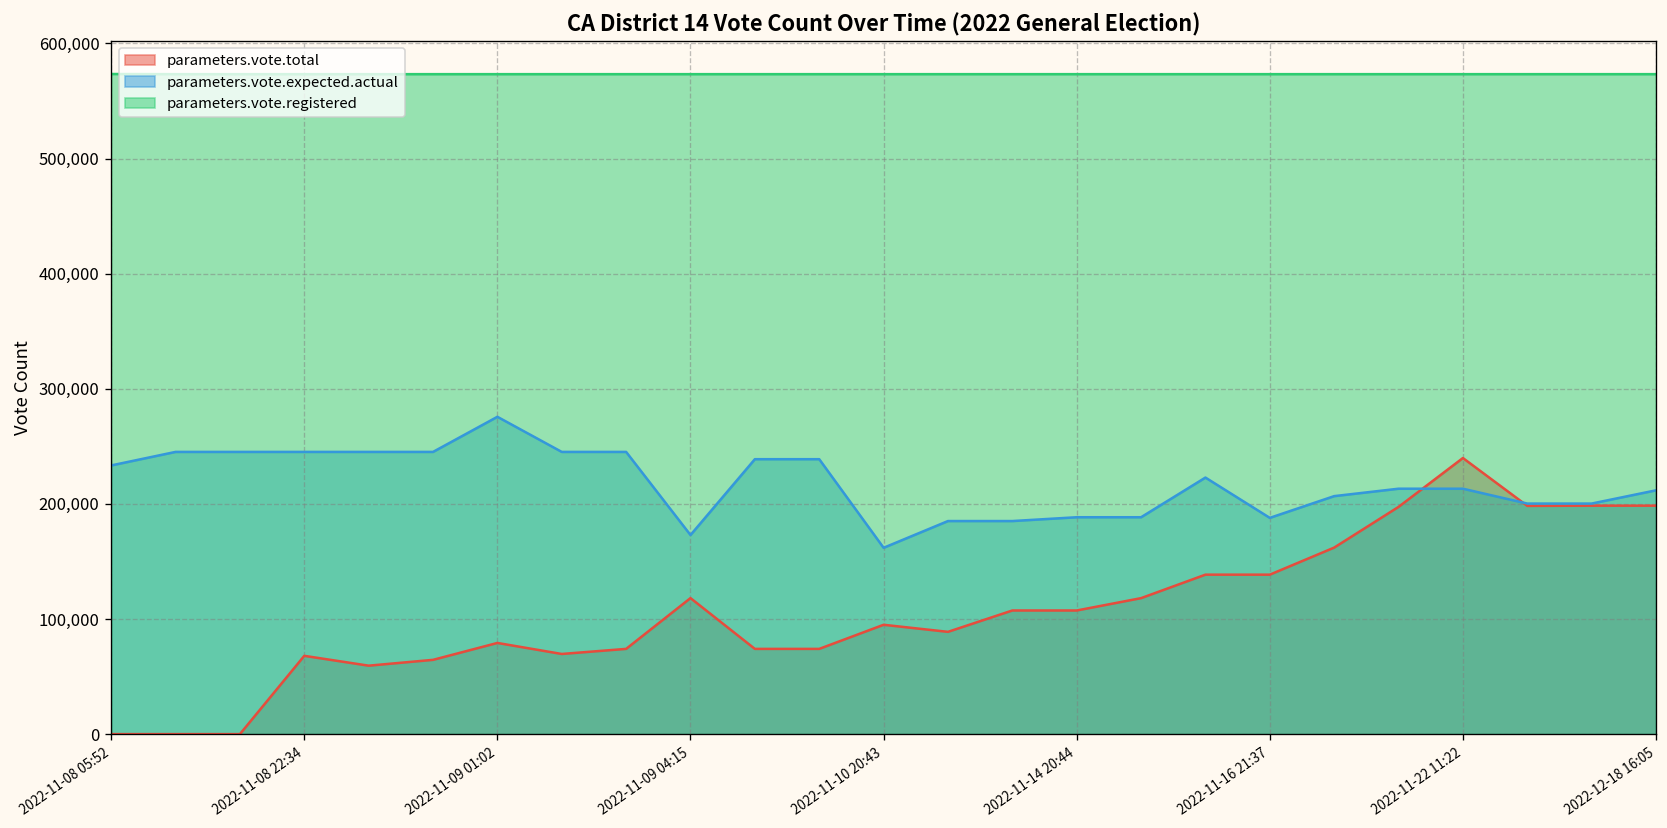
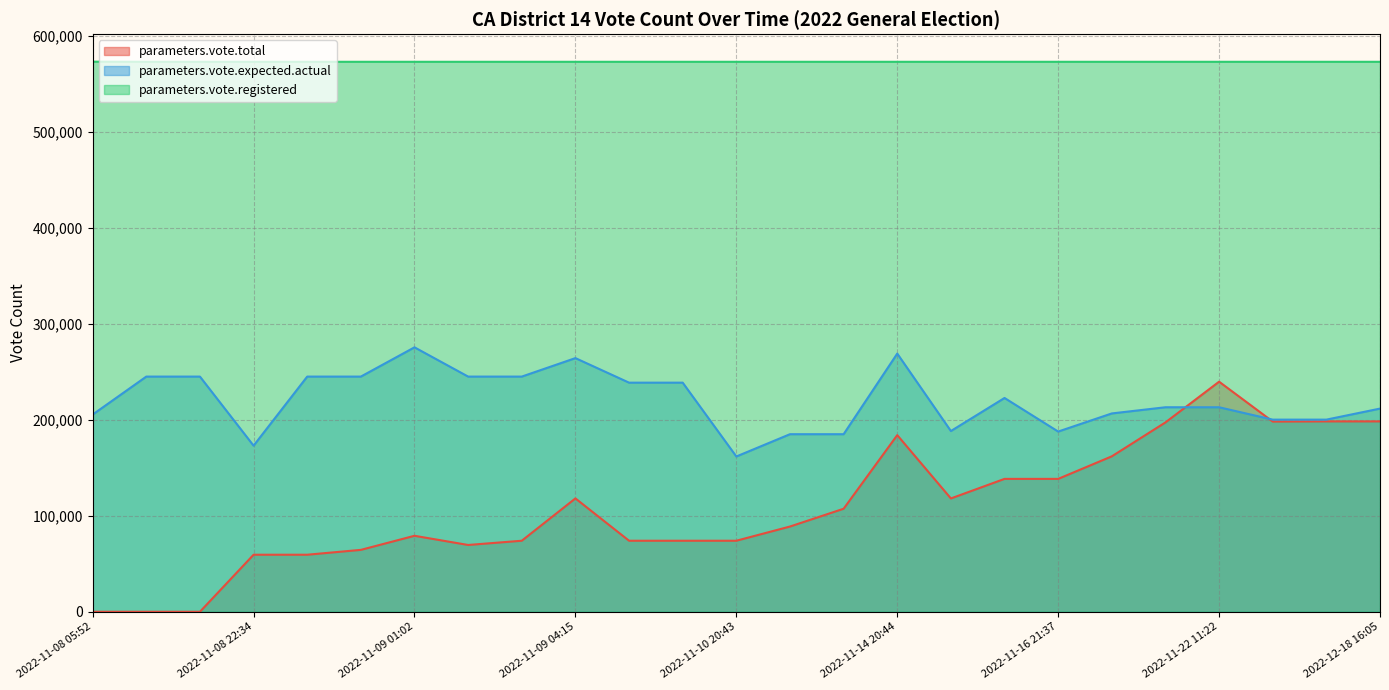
  {
    "parameters.vote.total": {
      "2022-11-08 05:52": "0",
-     "2022-11-08 22:34": "70,000",
+     "2022-11-08 22:34": "60,000",
      "2022-11-09 01:02": "80,000",
      "2022-11-09 04:15": "120,000",
-     "2022-11-10 20:43": "90,000",
-     "2022-11-14 20:44": "110,000",
+     "2022-11-10 20:43": "70,000",
+     "2022-11-14 20:44": "180,000",
      "2022-11-16 21:37": "140,000",
      "2022-11-22 11:22": "240,000",
      "2022-12-18 16:05": "200,000"
    },
    "parameters.vote.expected.actual": {
-     "2022-11-08 05:52": "230,000",
-     "2022-11-08 22:34": "250,000",
+     "2022-11-08 05:52": "210,000",
+     "2022-11-08 22:34": "170,000",
      "2022-11-09 01:02": "280,000",
-     "2022-11-09 04:15": "170,000",
+     "2022-11-09 04:15": "260,000",
      "2022-11-10 20:43": "160,000",
-     "2022-11-14 20:44": "190,000",
+     "2022-11-14 20:44": "270,000",
      "2022-11-16 21:37": "190,000",
      "2022-11-22 11:22": "210,000",
      "2022-12-18 16:05": "210,000"
    },
    "parameters.vote.registered": {
      "2022-11-08 05:52": "570,000",
      "2022-11-09 01:02": "570,000",
      "2022-11-09 04:15": "570,000",
      "2022-11-10 20:43": "570,000",
      "2022-11-14 20:44": "570,000",
      "2022-11-16 21:37": "570,000",
      "2022-11-22 11:22": "570,000",
      "2022-12-18 16:05": "570,000"
    }
  }
